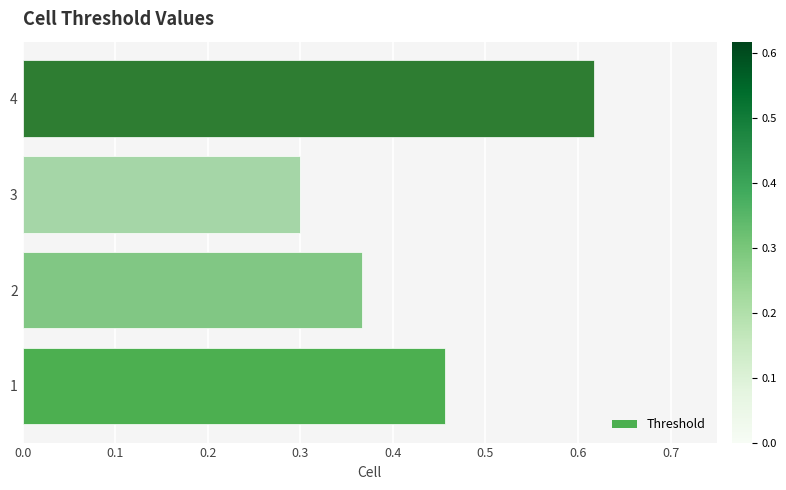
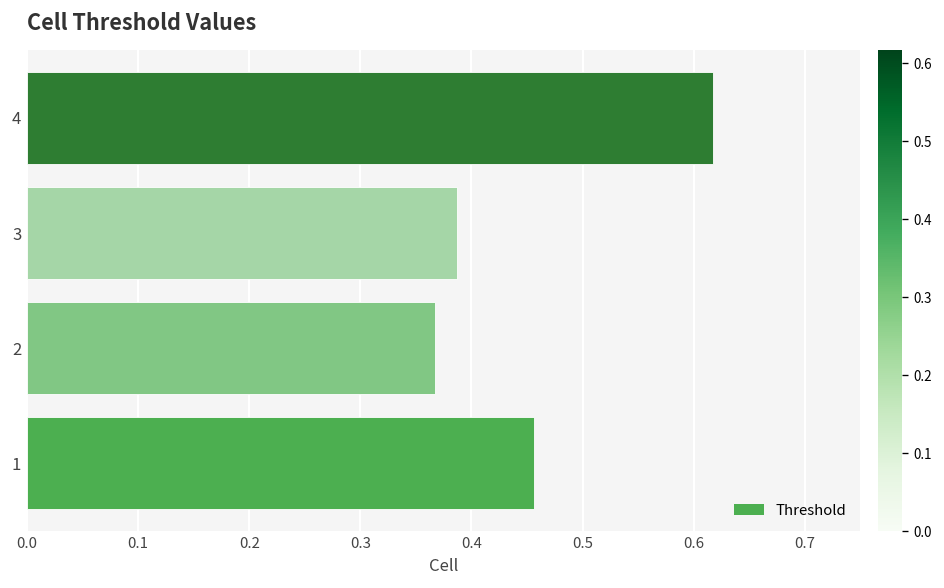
  {
    "4": 0.62,
-   "3": 0.30,
+   "3": 0.39,
    "2": 0.37,
    "1": 0.46
  }
